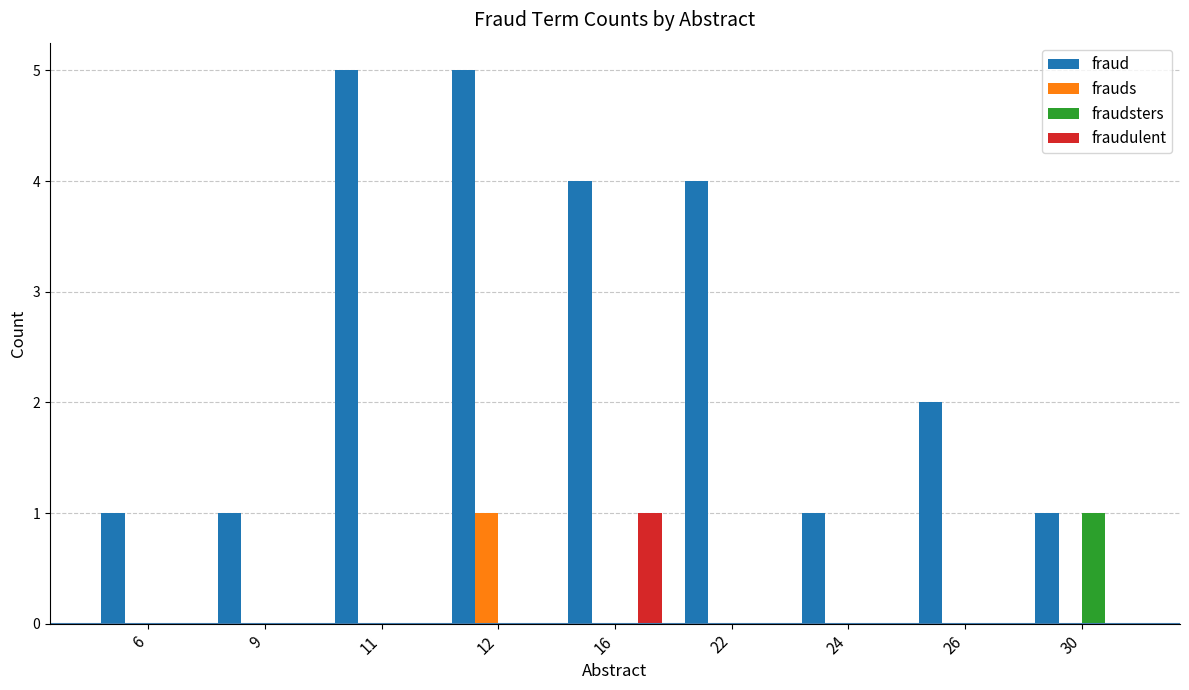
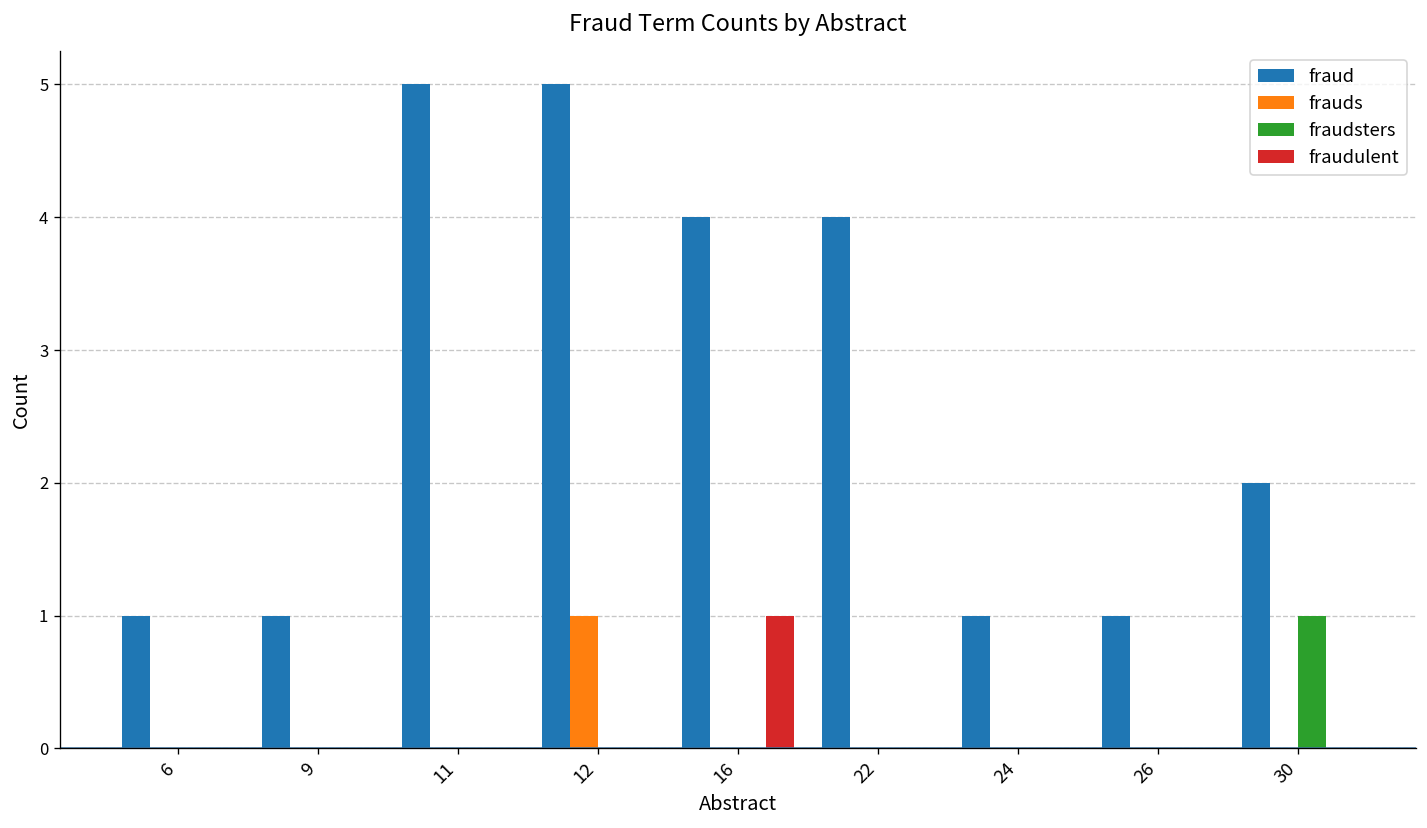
  {
    "fraud": {
      "6": 1,
      "9": 1,
      "11": 5,
      "12": 5,
      "16": 4,
      "22": 4,
      "24": 1,
-     "26": 2,
-     "30": 1
+     "26": 1,
+     "30": 2
    },
    "frauds": {
      "6": 0,
      "9": 0,
      "11": 0,
      "12": 1,
      "16": 0,
      "22": 0,
      "24": 0,
      "26": 0,
      "30": 0
    },
    "fraudsters": {
      "6": 0,
      "9": 0,
      "11": 0,
      "12": 0,
      "16": 0,
      "22": 0,
      "24": 0,
      "26": 0,
      "30": 1
    },
    "fraudulent": {
      "6": 0,
      "9": 0,
      "11": 0,
      "12": 0,
      "16": 1,
      "22": 0,
      "24": 0,
      "26": 0,
      "30": 0
    }
  }
